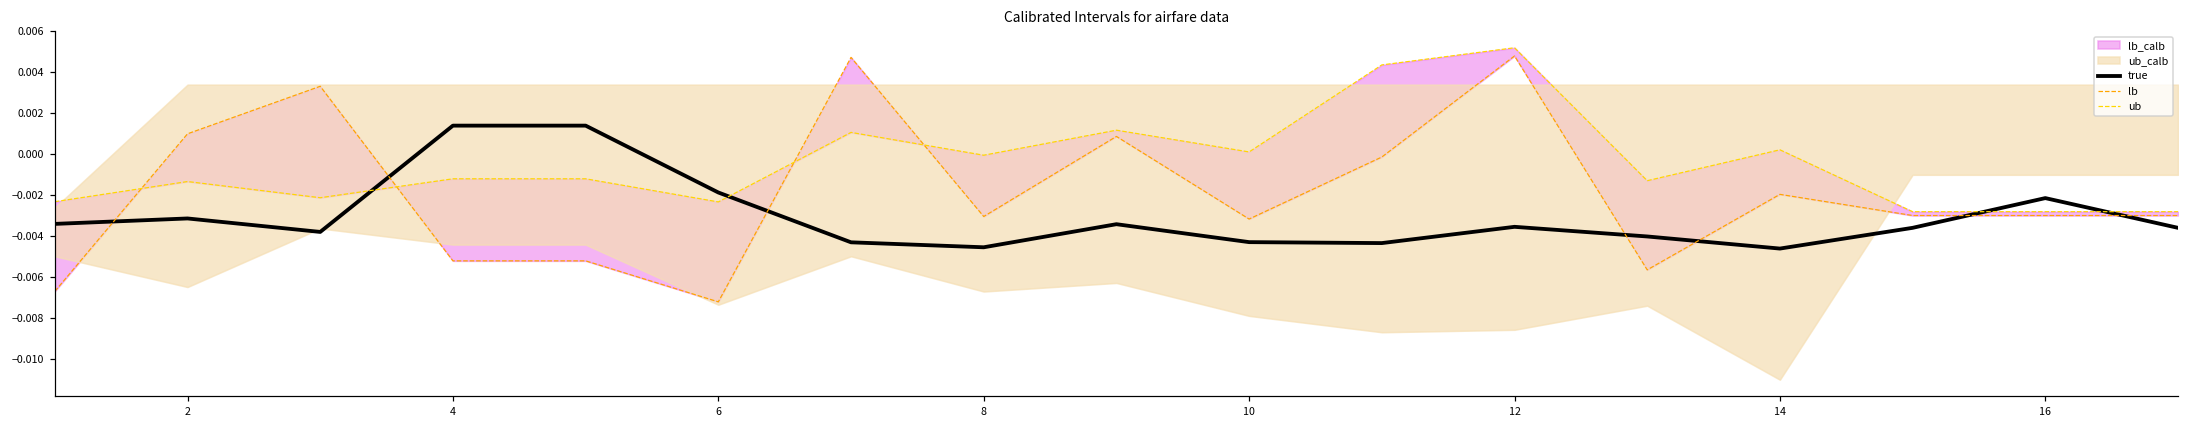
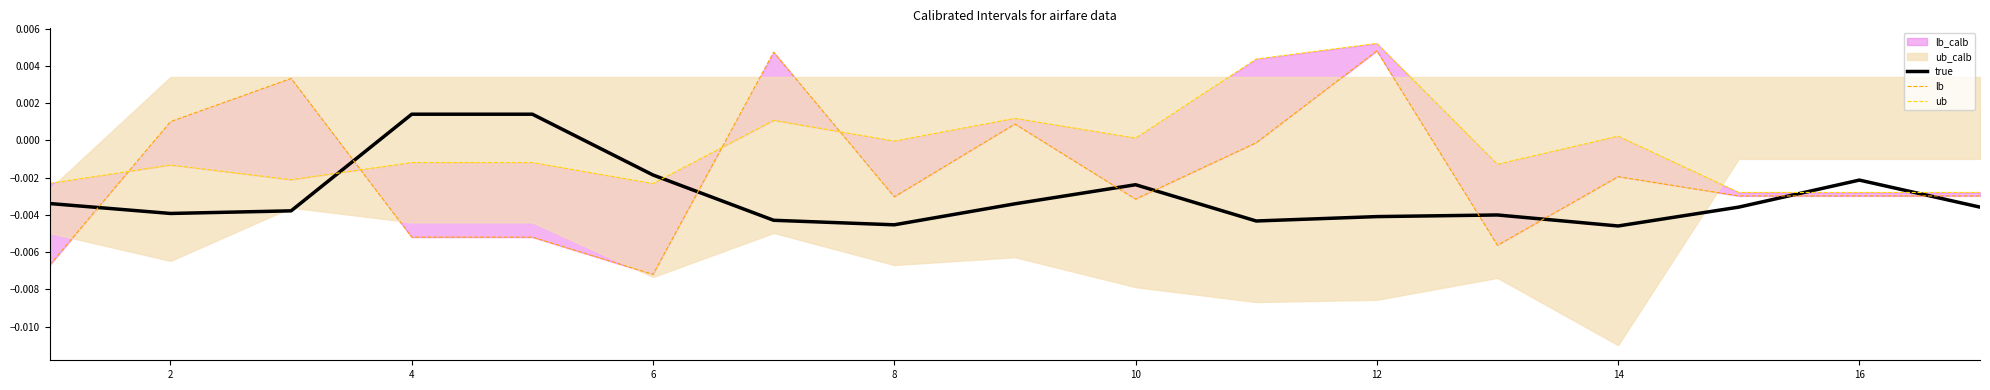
  {
    "true": {
-     "2": -0.0031,
+     "2": -0.0039,
      "4": 0.0014,
      "6": -0.0019,
      "8": -0.0045,
-     "10": -0.0043,
-     "12": -0.0035,
+     "10": -0.0024,
+     "12": -0.0041,
      "14": -0.0046,
      "16": -0.0021
    }
  }
